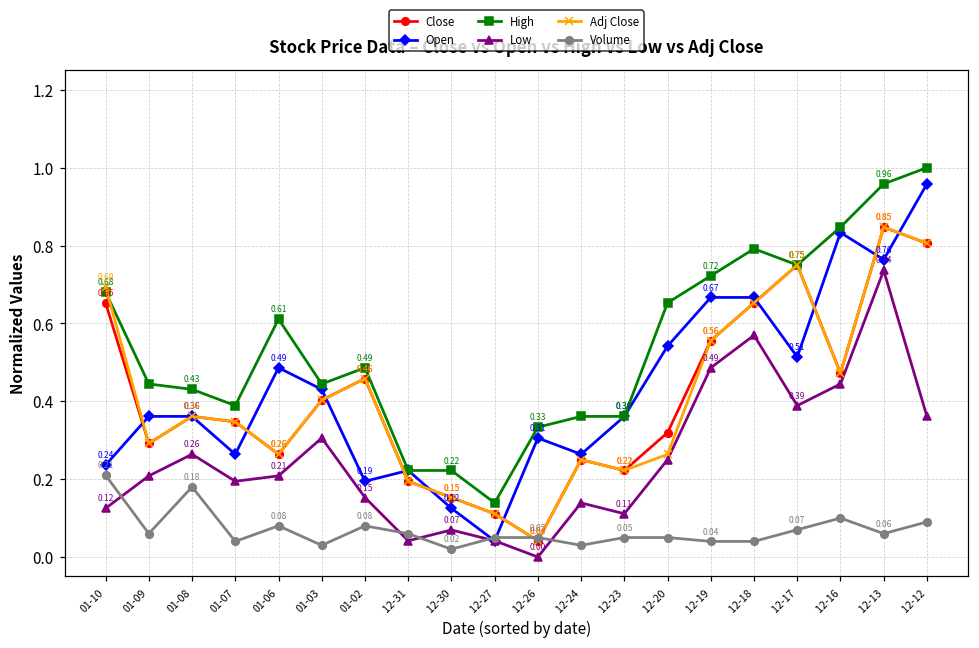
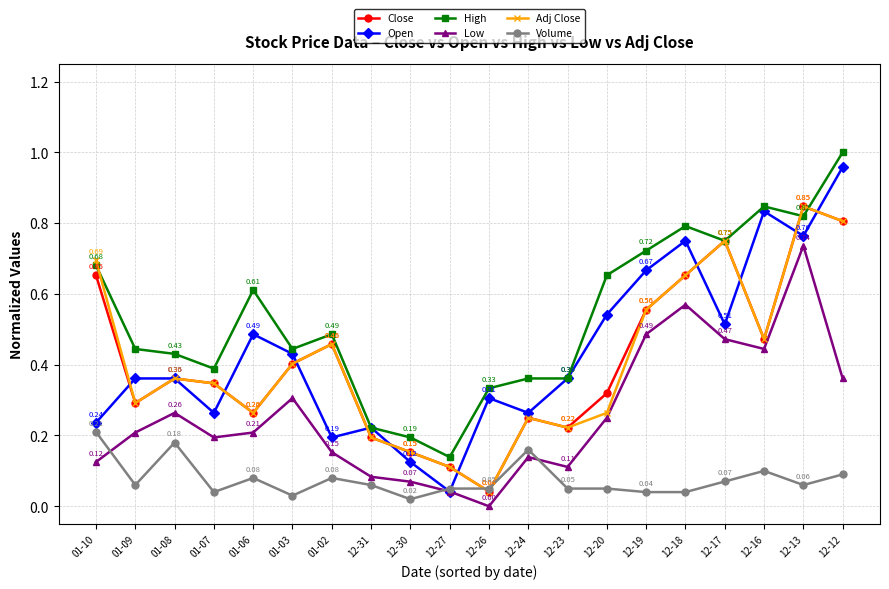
  {
    "Close": {
      "12-20": 0.32
    },
    "Open": {
      "01-09": 0.36,
      "01-07": 0.26,
      "01-03": 0.43,
      "12-24": 0.26,
      "12-20": 0.54,
-     "12-18": 0.67,
+     "12-18": 0.75,
      "12-16": 0.83,
      "12-12": 0.96
    },
    "High": {
      "01-08": 0.43,
      "01-06": 0.61,
      "01-02": 0.49,
-     "12-30": 0.22,
+     "12-30": 0.19,
      "12-26": 0.33,
      "12-19": 0.72,
-     "12-13": 0.96
+     "12-13": 0.82
    },
    "Low": {
      "01-10": 0.12,
      "01-08": 0.26,
      "01-06": 0.21,
-     "12-31": 0.04,
+     "12-31": 0.08,
      "12-30": 0.07,
      "12-23": 0.11,
      "12-19": 0.49,
-     "12-17": 0.39
+     "12-17": 0.47
    },
    "Adj Close": {
      "12-20": 0.26
    },
    "Volume": {
      "01-09": 0.06,
      "01-07": 0.04,
      "01-03": 0.03,
      "12-31": 0.06,
      "12-27": 0.05,
-     "12-24": 0.03,
+     "12-24": 0.16,
      "12-20": 0.05,
      "12-18": 0.04,
      "12-16": 0.10,
      "12-12": 0.09
    }
  }
